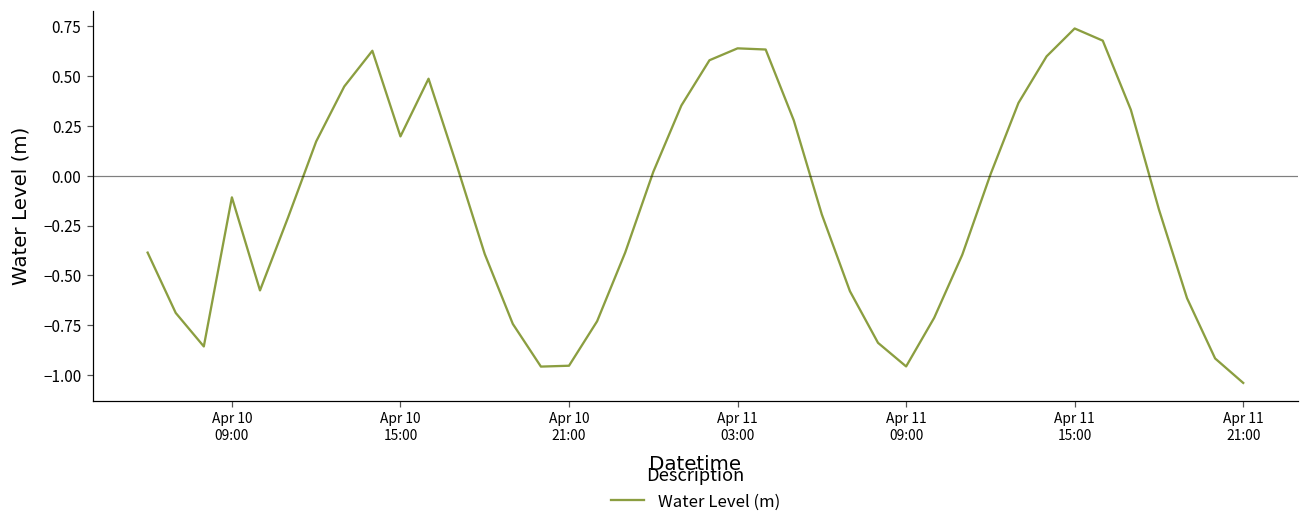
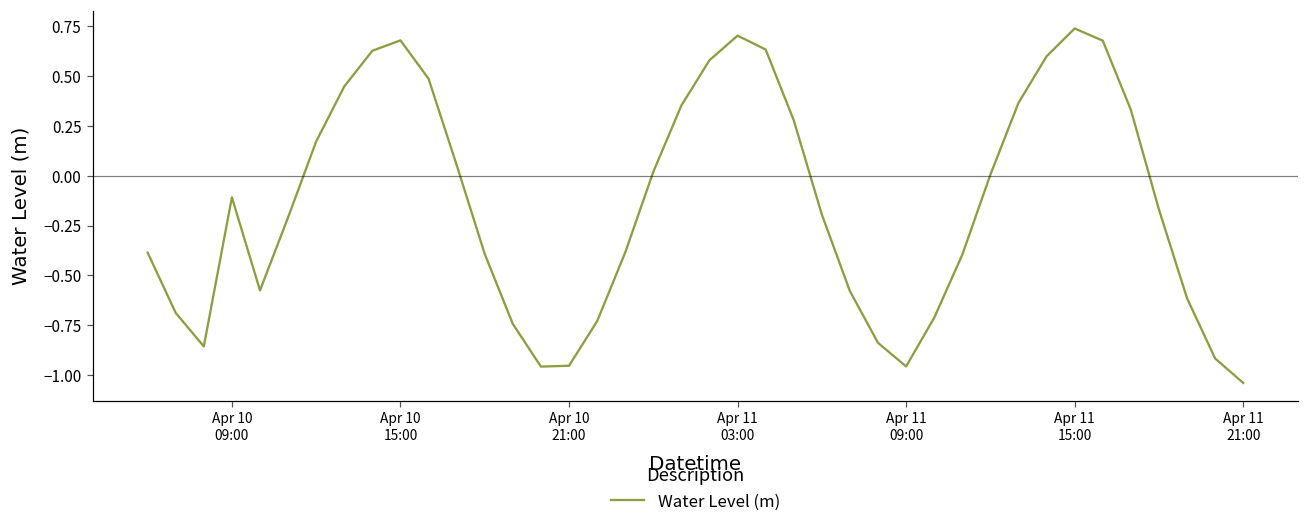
  {
    "Apr 10 09:00": -0.11,
-   "Apr 10 15:00": 0.20,
+   "Apr 10 15:00": 0.68,
    "Apr 10 21:00": -0.95,
-   "Apr 11 03:00": 0.64,
+   "Apr 11 03:00": 0.70,
    "Apr 11 09:00": -0.96,
    "Apr 11 15:00": 0.74,
    "Apr 11 21:00": -1.04
  }
